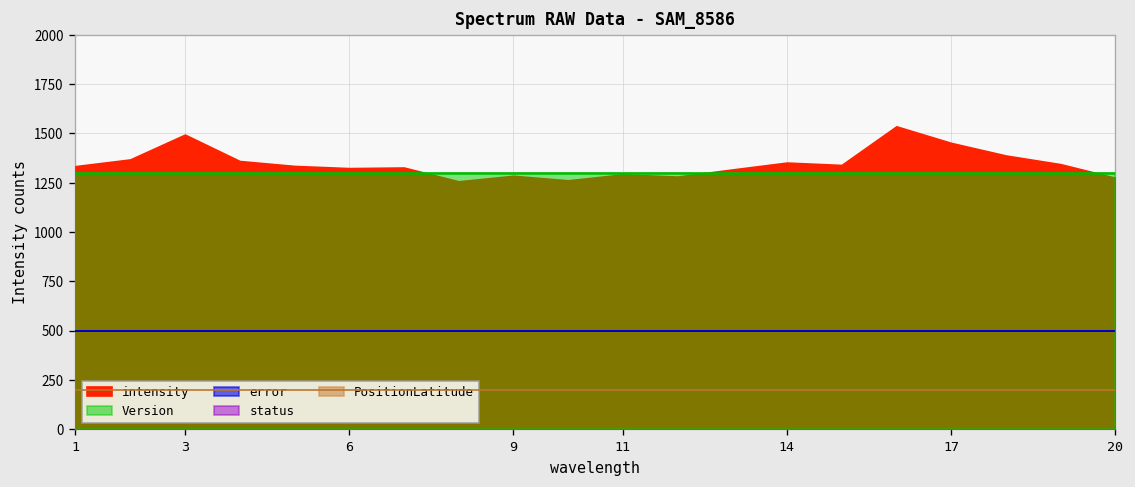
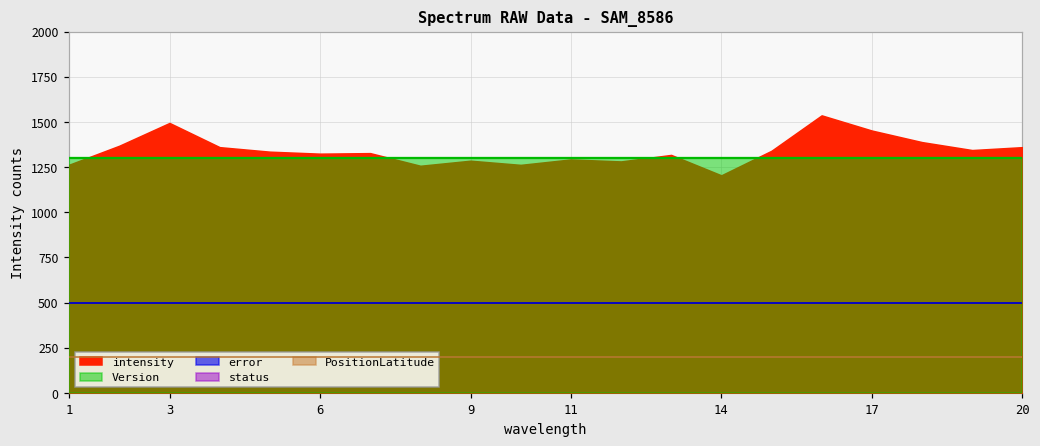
  {
    "intensity": {
-     "1": 1330,
+     "1": 1260,
      "3": 1490,
      "6": 1320,
-     "14": 1350,
+     "14": 1200,
      "17": 1450,
-     "20": 1280
+     "20": 1360
    },
    "Version": {
      "1": 1300,
      "3": 1300,
      "6": 1300,
      "14": 1300,
      "17": 1300,
      "20": 1300
    },
    "error": {
      "1": 500,
      "3": 500,
      "6": 500,
      "9": 500,
      "11": 500,
      "14": 500,
      "17": 500,
      "20": 500
    },
    "status": {
      "1": 300,
      "3": 300,
      "6": 300,
      "9": 300,
      "11": 300,
      "14": 300,
      "17": 300,
      "20": 300
    },
    "PositionLatitude": {
      "1": 200,
      "9": 200,
      "11": 200,
      "14": 200,
      "17": 200,
      "20": 200
    }
  }
